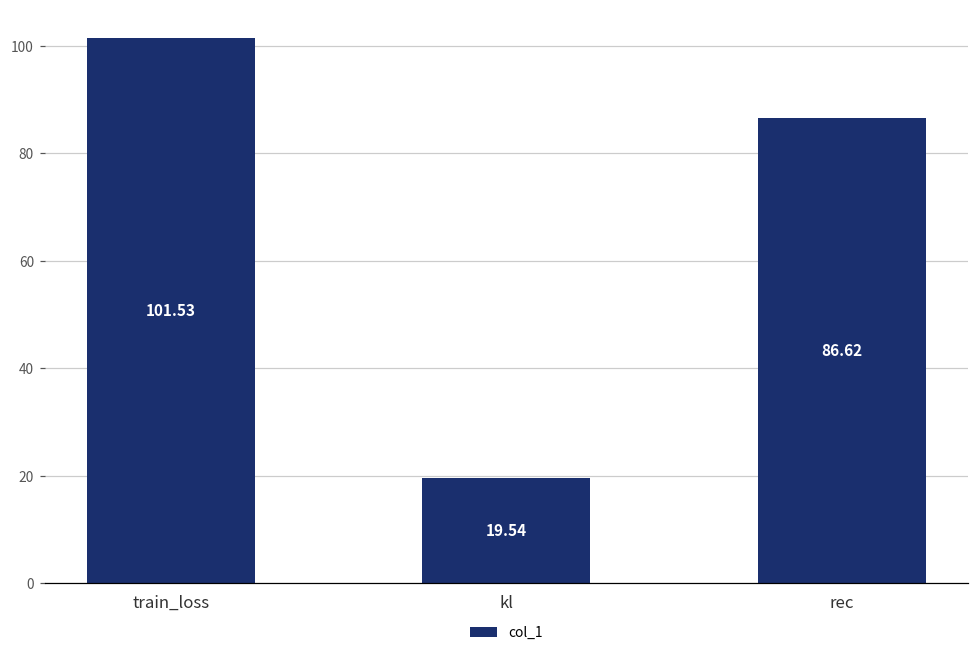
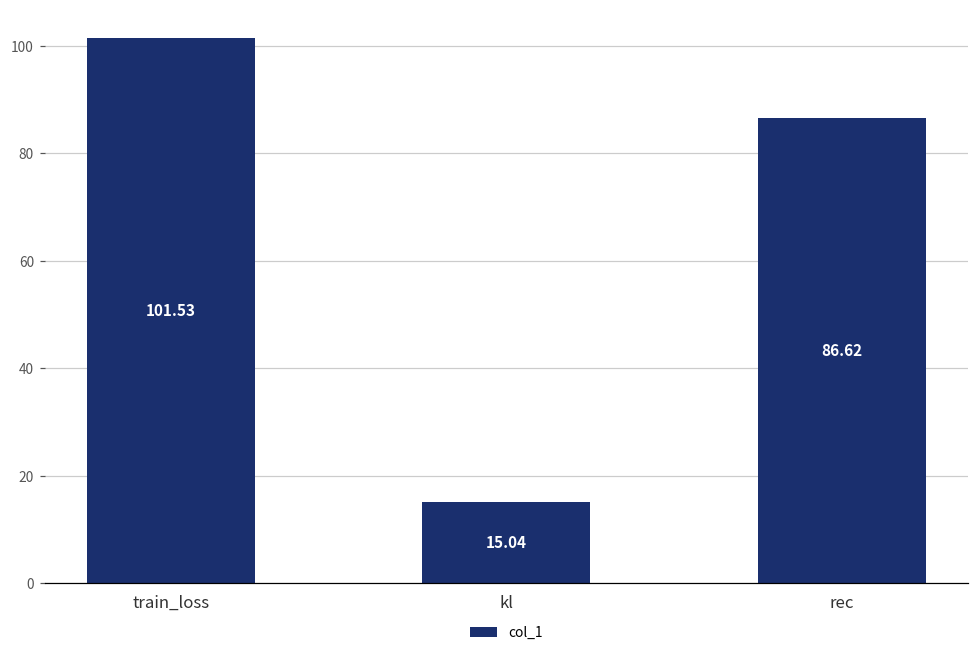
  {
    "train_loss": 101.53,
-   "kl": 19.54,
+   "kl": 15.04,
    "rec": 86.62
  }
